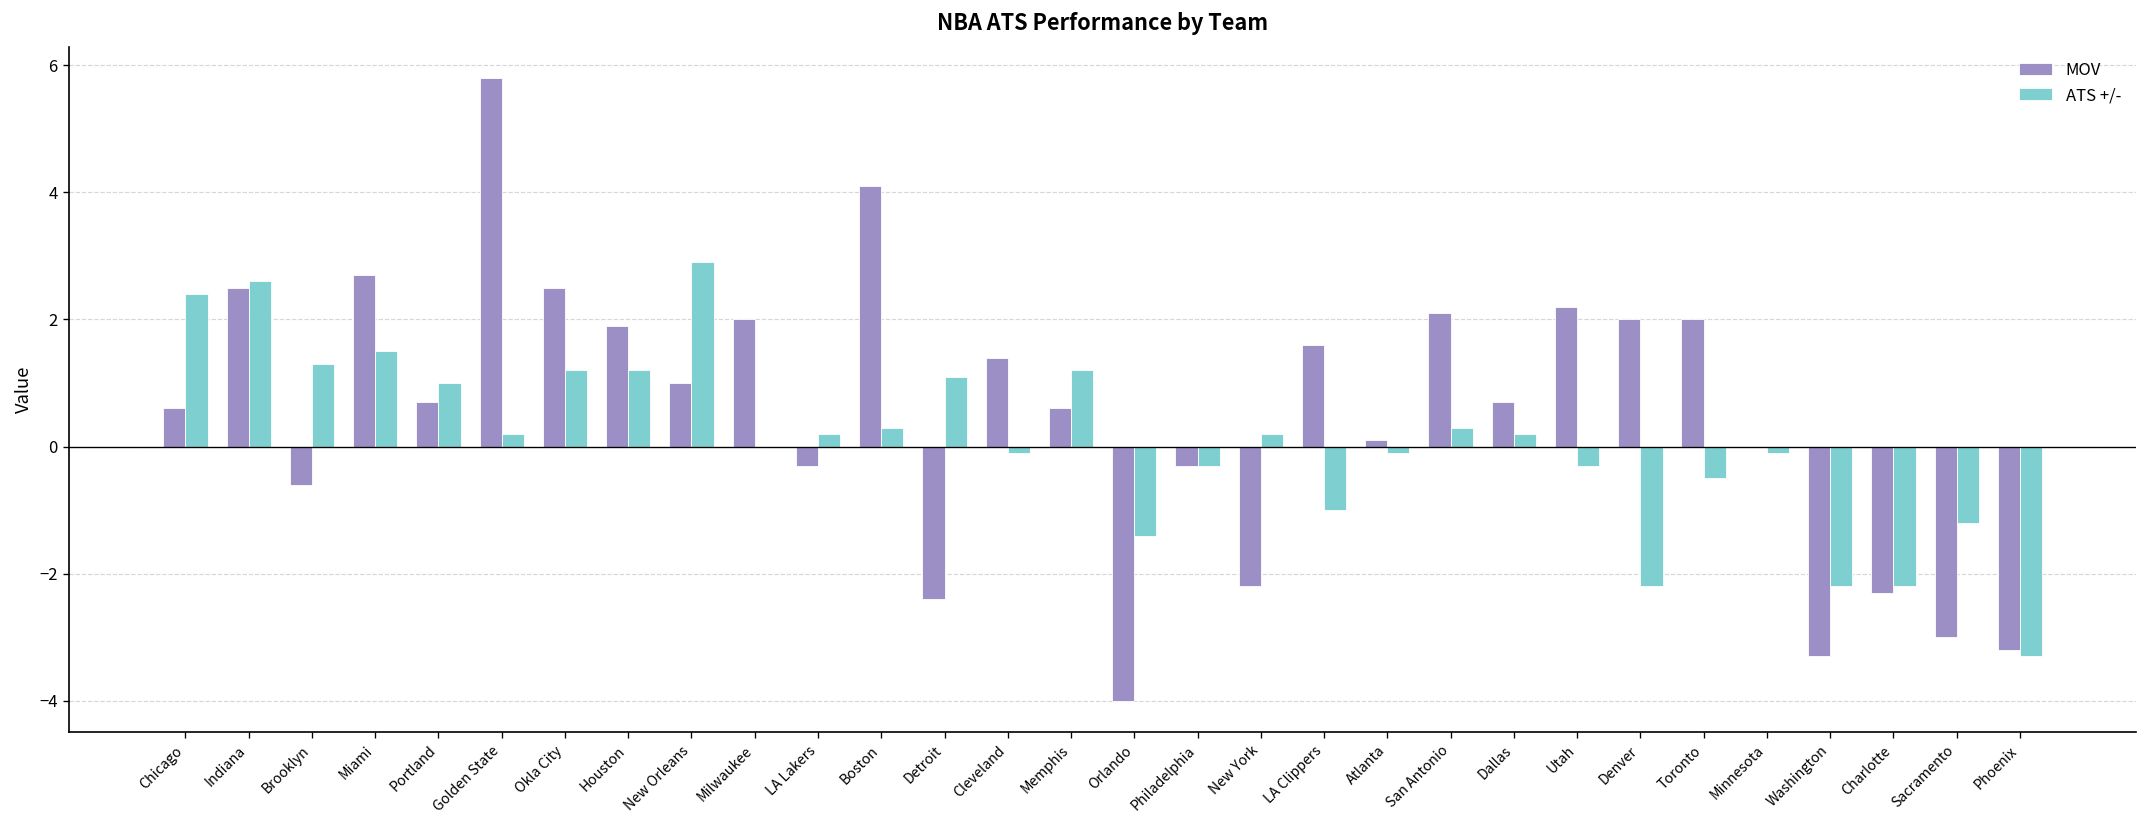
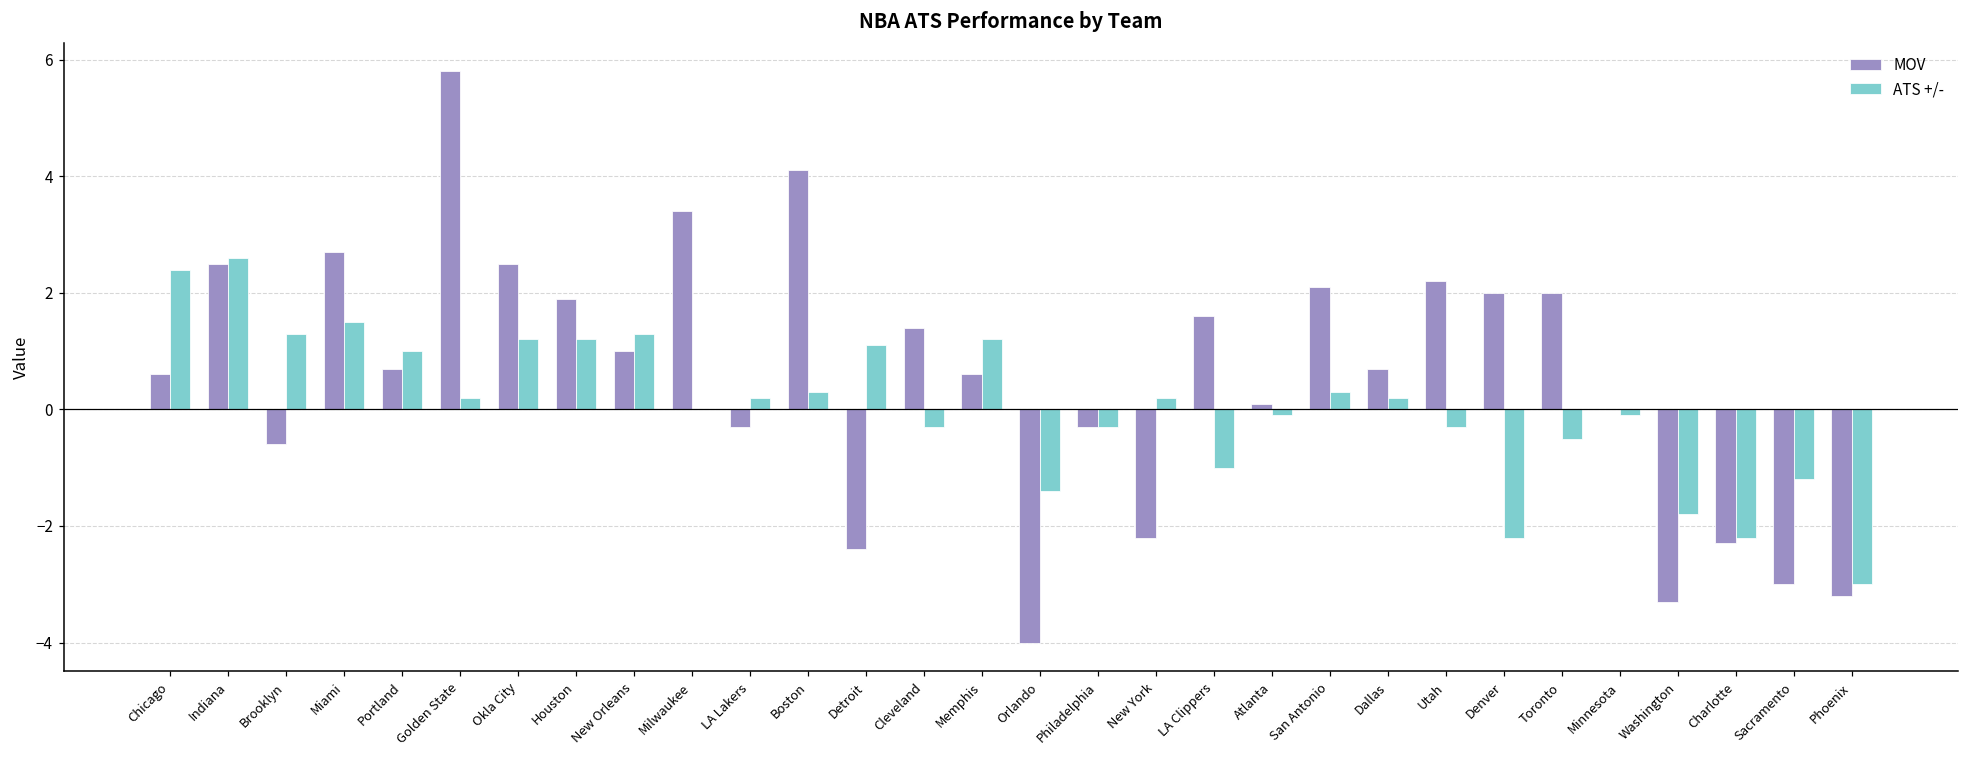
  {
    "MOV": {
      "Chicago": 0.6,
      "Indiana": 2.5,
      "Brooklyn": -0.6,
      "Miami": 2.7,
      "Portland": 0.7,
      "Golden State": 5.8,
      "Okla City": 2.5,
      "Houston": 1.9,
      "New Orleans": 1.0,
-     "Milwaukee": 2.0,
+     "Milwaukee": 3.4,
      "LA Lakers": -0.3,
      "Boston": 4.1,
      "Detroit": -2.4,
      "Cleveland": 1.4,
      "Memphis": 0.6,
      "Orlando": -4.0,
      "Philadelphia": -0.3,
      "New York": -2.2,
      "LA Clippers": 1.6,
      "Atlanta": 0.1,
      "San Antonio": 2.1,
      "Dallas": 0.7,
      "Utah": 2.2,
      "Denver": 2.0,
      "Toronto": 2.0,
      "Minnesota": 0.0,
      "Washington": -3.3,
      "Charlotte": -2.3,
      "Sacramento": -3.0,
      "Phoenix": -3.2
    },
    "ATS +/-": {
      "Chicago": 2.4,
      "Indiana": 2.6,
      "Brooklyn": 1.3,
      "Miami": 1.5,
      "Portland": 1.0,
      "Golden State": 0.2,
      "Okla City": 1.2,
      "Houston": 1.2,
-     "New Orleans": 2.9,
+     "New Orleans": 1.3,
      "Milwaukee": 0.0,
      "LA Lakers": 0.2,
      "Boston": 0.3,
      "Detroit": 1.1,
-     "Cleveland": -0.1,
+     "Cleveland": -0.3,
      "Memphis": 1.2,
      "Orlando": -1.4,
      "Philadelphia": -0.3,
      "New York": 0.2,
      "LA Clippers": -1.0,
      "Atlanta": -0.1,
      "San Antonio": 0.3,
      "Dallas": 0.2,
      "Utah": -0.3,
      "Denver": -2.2,
      "Toronto": -0.5,
      "Minnesota": -0.1,
-     "Washington": -2.2,
+     "Washington": -1.8,
      "Charlotte": -2.2,
      "Sacramento": -1.2,
-     "Phoenix": -3.3
+     "Phoenix": -3.0
    }
  }
